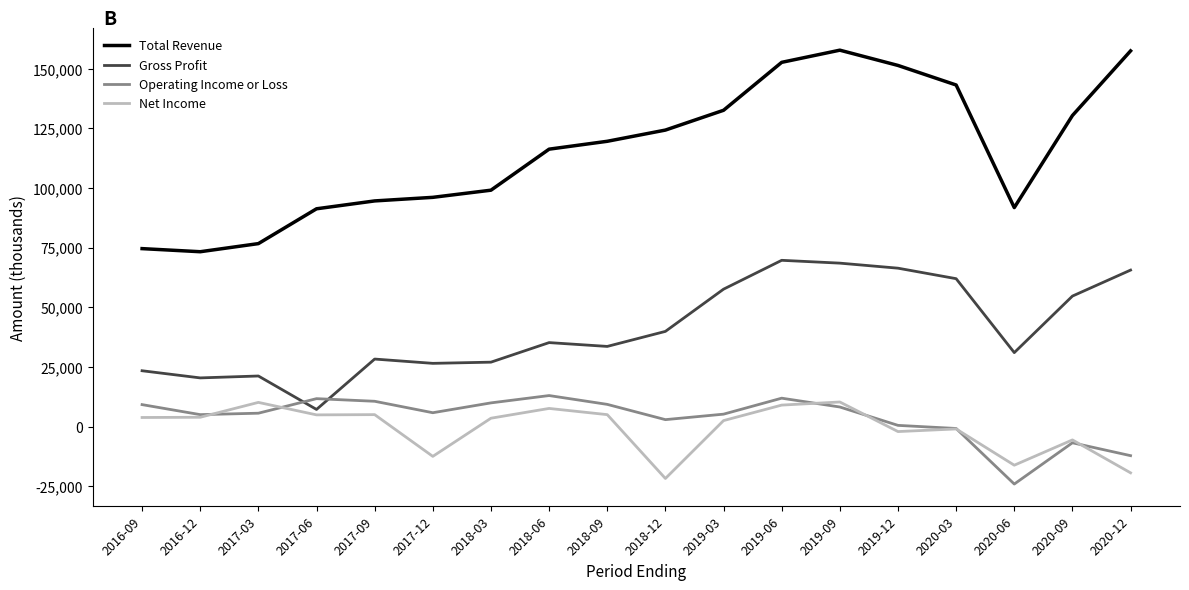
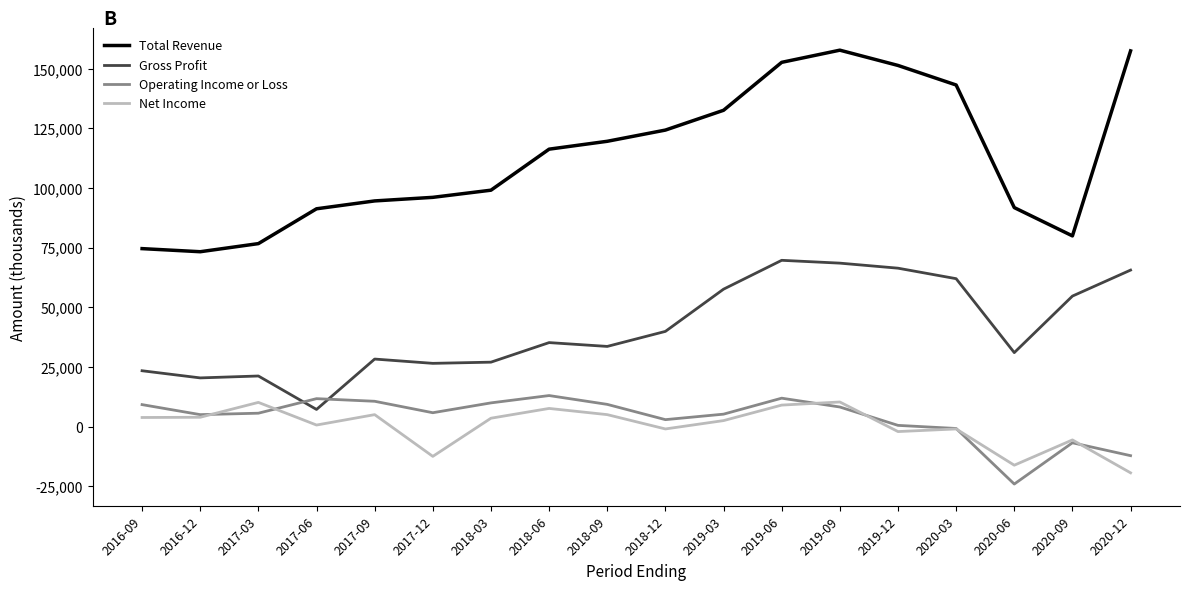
  {
    "Total Revenue": {
      "2016-09": "75,000",
      "2016-12": "73,000",
      "2017-03": "77,000",
      "2017-06": "91,000",
      "2017-09": "95,000",
      "2017-12": "96,000",
      "2018-03": "99,000",
      "2018-06": "116,000",
      "2018-09": "120,000",
      "2018-12": "124,000",
      "2019-03": "133,000",
      "2019-06": "153,000",
      "2019-09": "158,000",
      "2019-12": "151,000",
      "2020-03": "143,000",
      "2020-06": "92,000",
-     "2020-09": "130,000",
+     "2020-09": "80,000",
      "2020-12": "158,000"
    },
    "Gross Profit": {
      "2016-09": "23,000",
      "2016-12": "20,000",
      "2017-03": "21,000",
      "2017-06": "7,000",
      "2017-09": "28,000",
      "2017-12": "27,000",
      "2018-03": "27,000",
      "2018-06": "35,000",
      "2018-09": "34,000",
      "2018-12": "40,000",
      "2019-03": "58,000",
      "2019-06": "70,000",
      "2019-09": "69,000",
      "2019-12": "66,000",
      "2020-03": "62,000",
      "2020-06": "31,000",
      "2020-09": "55,000",
      "2020-12": "66,000"
    },
    "Operating Income or Loss": {
      "2016-09": "9,000",
      "2016-12": "5,000",
      "2017-03": "6,000",
      "2017-06": "12,000",
      "2017-09": "11,000",
      "2017-12": "6,000",
      "2018-03": "10,000",
      "2018-06": "13,000",
      "2018-09": "9,000",
      "2018-12": "3,000",
      "2019-03": "5,000",
      "2019-06": "12,000",
      "2019-09": "8,000",
      "2019-12": "1,000",
      "2020-06": "-24,000",
      "2020-09": "-7,000",
      "2020-12": "-12,000"
    },
    "Net Income": {
      "2016-09": "4,000",
      "2016-12": "4,000",
      "2017-03": "10,000",
-     "2017-06": "5,000",
+     "2017-06": "1,000",
      "2017-09": "5,000",
      "2017-12": "-13,000",
      "2018-03": "4,000",
      "2018-06": "8,000",
      "2018-09": "5,000",
-     "2018-12": "-22,000",
+     "2018-12": "-1,000",
      "2019-03": "3,000",
      "2019-06": "9,000",
      "2019-09": "10,000",
      "2019-12": "-2,000",
      "2020-06": "-16,000",
      "2020-09": "-6,000",
      "2020-12": "-19,000"
    }
  }
